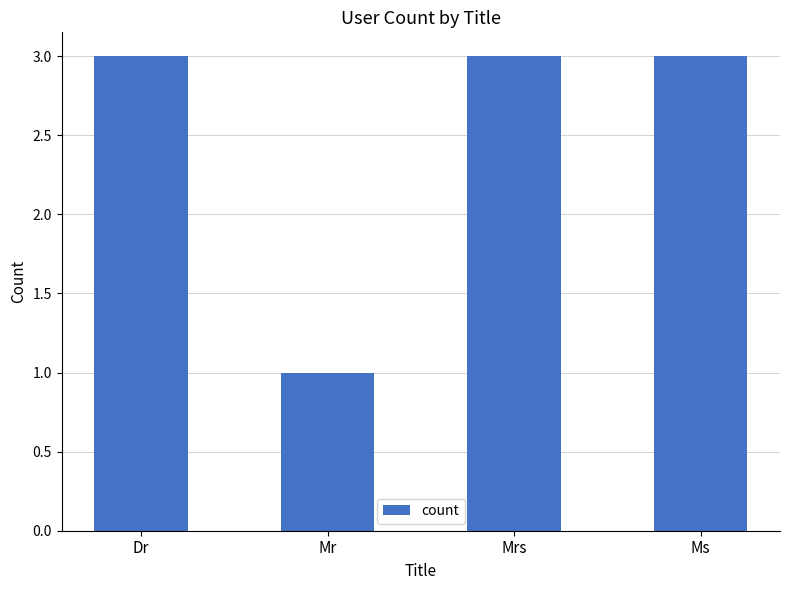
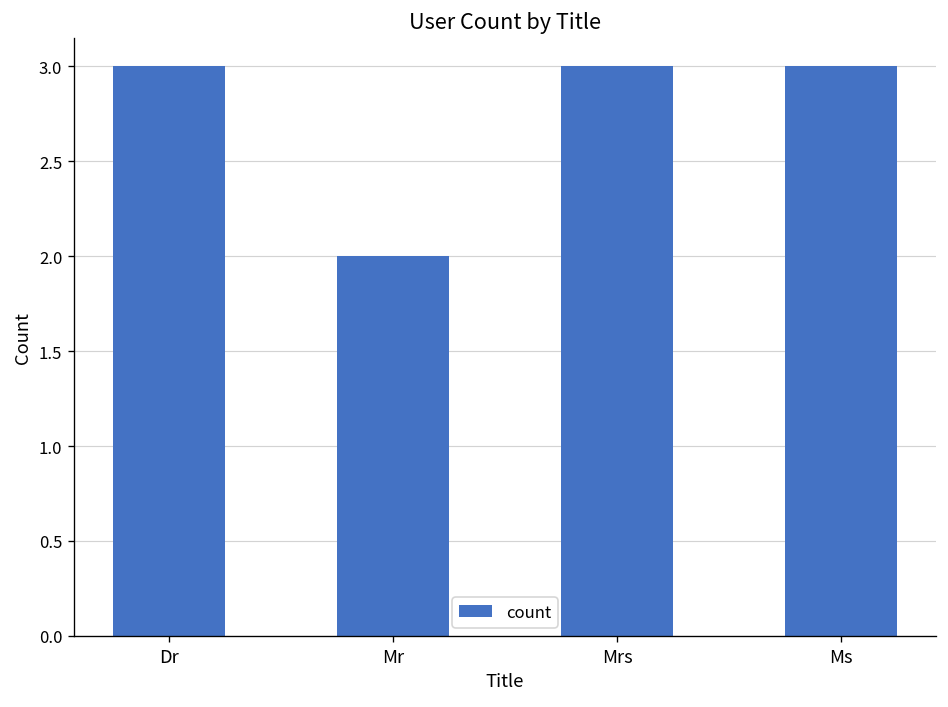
  {
    "Dr": 3,
-   "Mr": 1,
+   "Mr": 2,
    "Mrs": 3,
    "Ms": 3
  }
